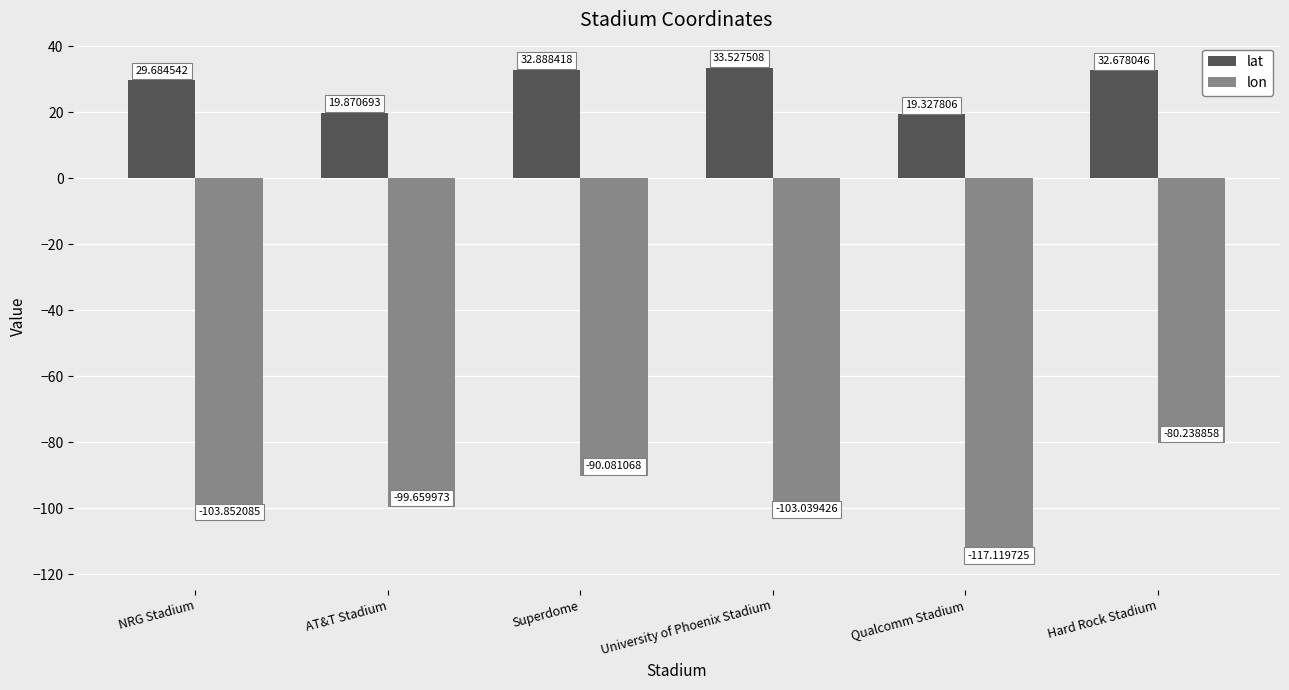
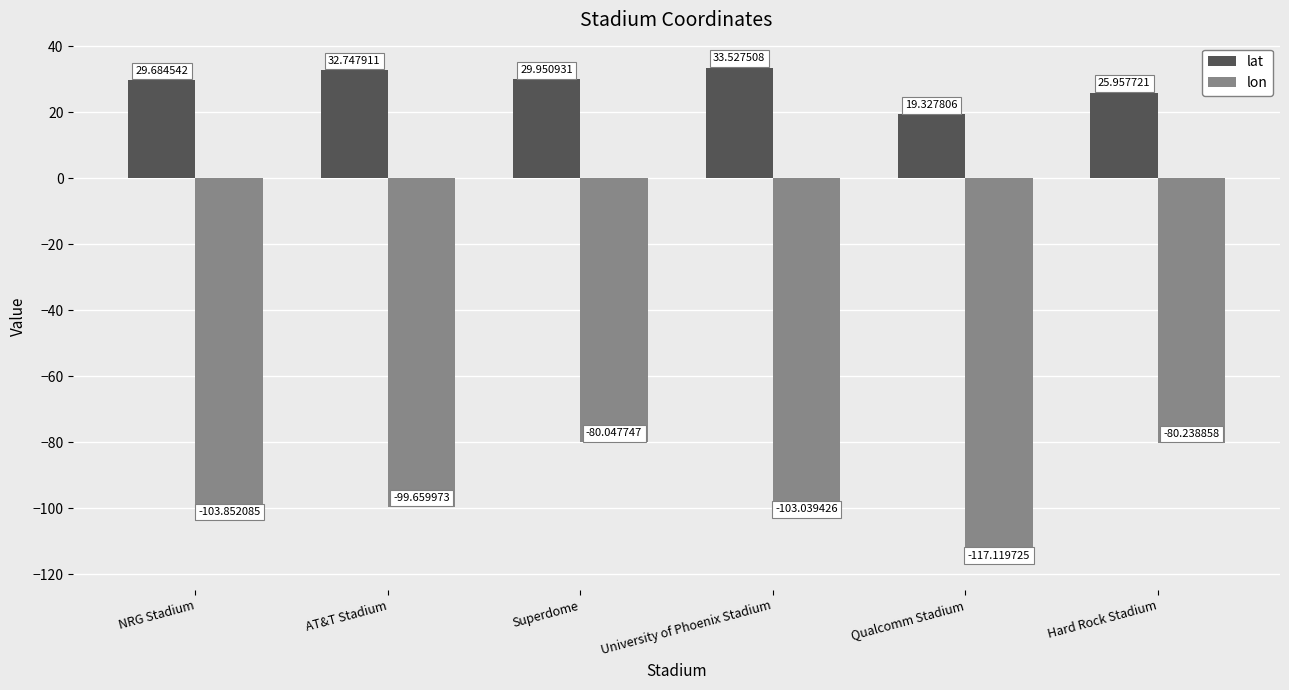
  {
    "lat": {
-     "AT&T Stadium": 19.870693,
-     "Superdome": 32.888418,
-     "Hard Rock Stadium": 32.678046
+     "AT&T Stadium": 32.747911,
+     "Superdome": 29.950931,
+     "Hard Rock Stadium": 25.957721
    },
    "lon": {
-     "Superdome": -90.081068
+     "Superdome": -80.047747
    }
  }
